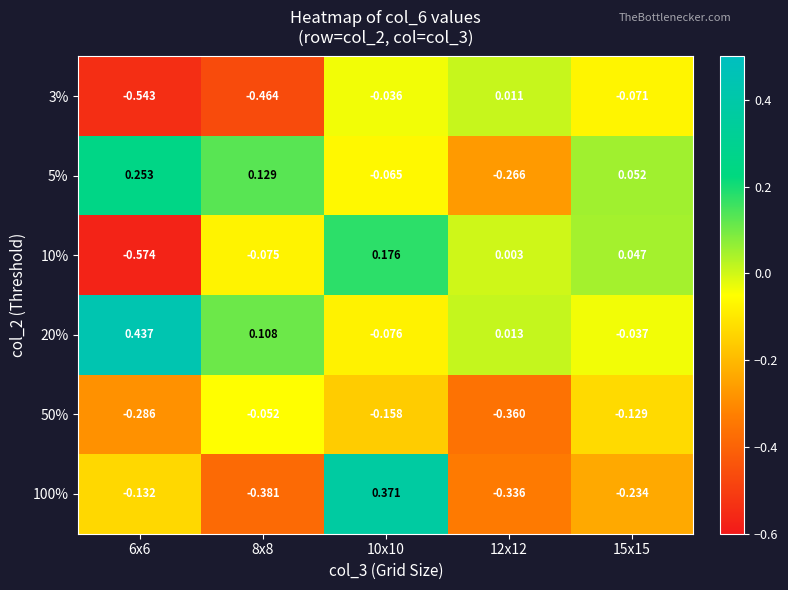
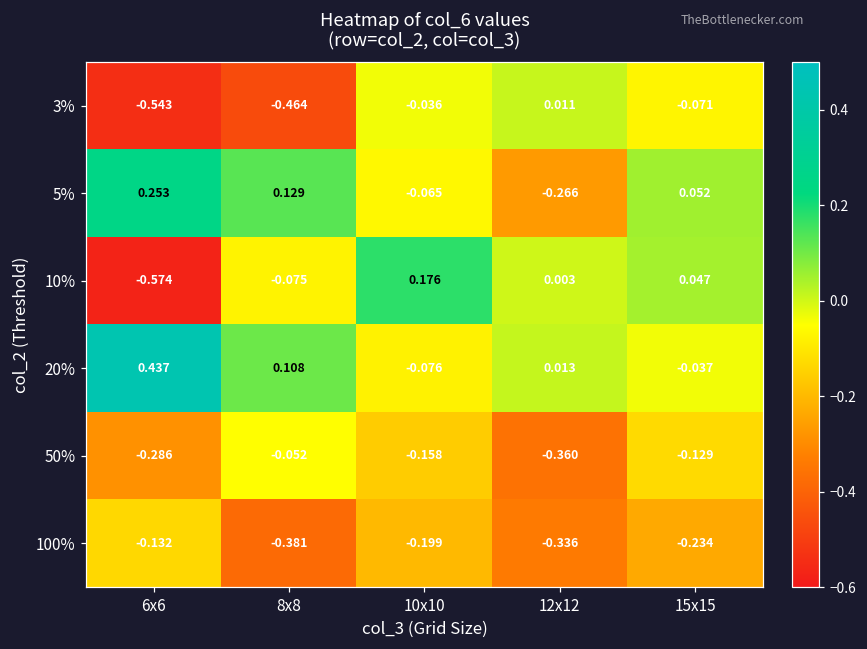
  {
    "3%": {
      "6x6": -0.543,
      "8x8": -0.464,
      "10x10": -0.036,
      "12x12": 0.011,
      "15x15": -0.071
    },
    "5%": {
      "6x6": 0.253,
      "8x8": 0.129,
      "10x10": -0.065,
      "12x12": -0.266,
      "15x15": 0.052
    },
    "10%": {
      "6x6": -0.574,
      "8x8": -0.075,
      "10x10": 0.176,
      "12x12": 0.003,
      "15x15": 0.047
    },
    "20%": {
      "6x6": 0.437,
      "8x8": 0.108,
      "10x10": -0.076,
      "12x12": 0.013,
      "15x15": -0.037
    },
    "50%": {
      "6x6": -0.286,
      "8x8": -0.052,
      "10x10": -0.158,
      "12x12": -0.360,
      "15x15": -0.129
    },
    "100%": {
      "6x6": -0.132,
      "8x8": -0.381,
-     "10x10": 0.371,
+     "10x10": -0.199,
      "12x12": -0.336,
      "15x15": -0.234
    }
  }
